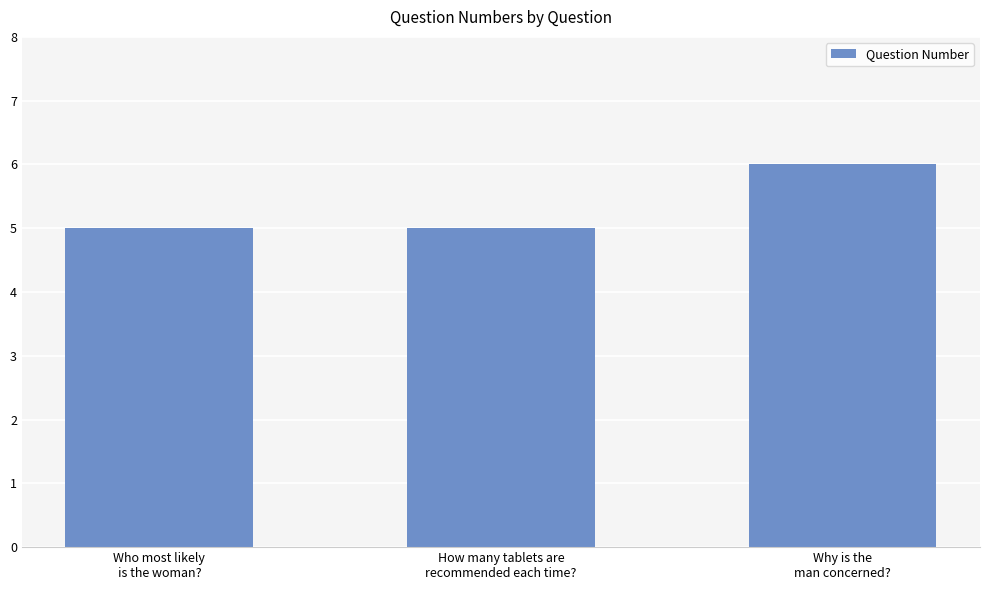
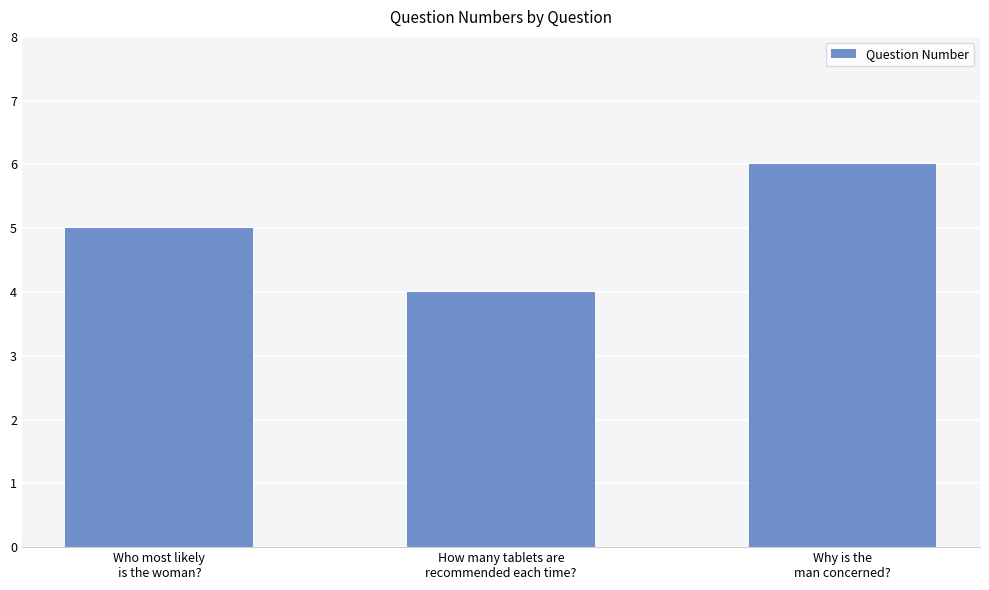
  {
    "Who most likely is the woman?": 5,
-   "How many tablets are recommended each time?": 5,
+   "How many tablets are recommended each time?": 4,
    "Why is the man concerned?": 6
  }
